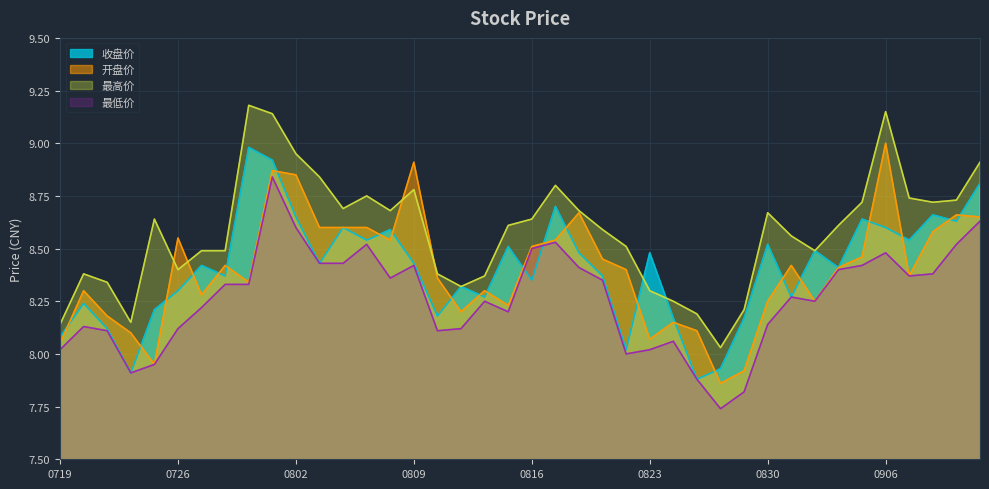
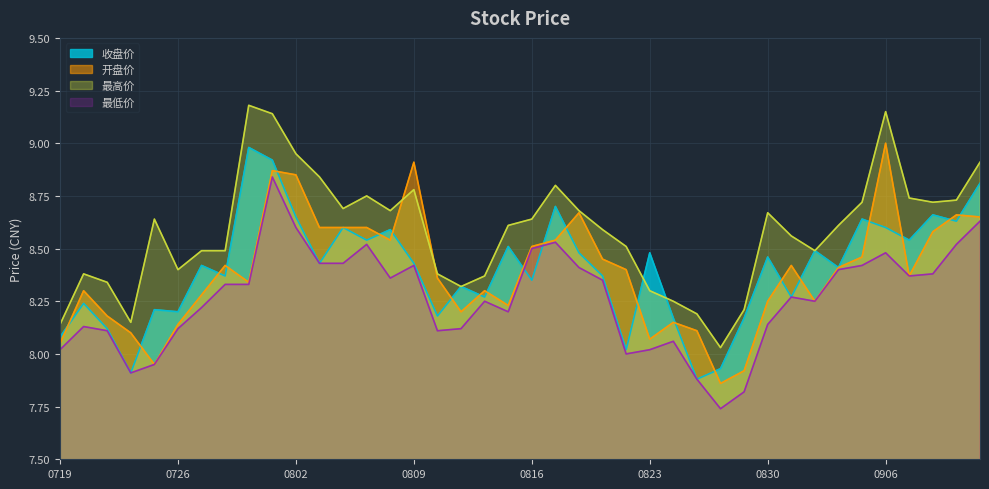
  {
    "收盘价": {
      "0719": 8.08,
-     "0726": 8.3,
+     "0726": 8.2,
      "0802": 8.65,
      "0816": 8.35,
      "0823": 8.48,
-     "0830": 8.52,
+     "0830": 8.46,
      "0906": 8.60
    },
    "开盘价": {
      "0719": 8.05,
-     "0726": 8.55,
+     "0726": 8.14,
      "0802": 8.85,
      "0809": 8.91,
      "0823": 8.07,
      "0830": 8.25,
      "0906": 9.00
    },
    "最高价": {
      "0719": 8.14,
      "0726": 8.40,
      "0802": 8.95,
      "0809": 8.78,
      "0816": 8.64,
      "0823": 8.30,
      "0830": 8.67,
      "0906": 9.15
    },
    "最低价": {
      "0719": 8.02,
      "0726": 8.12,
      "0802": 8.60,
      "0823": 8.02,
      "0830": 8.14,
      "0906": 8.48
    }
  }
